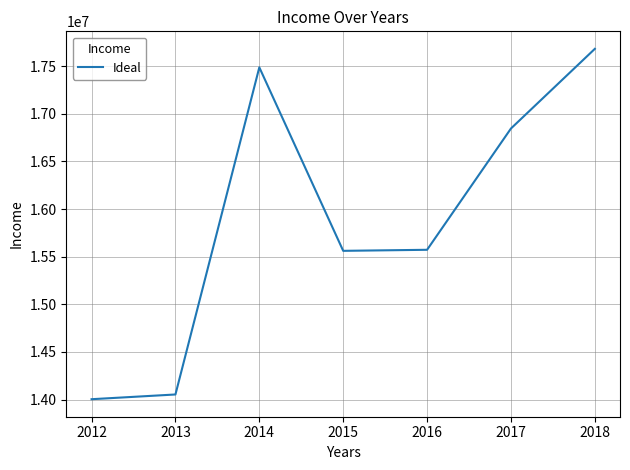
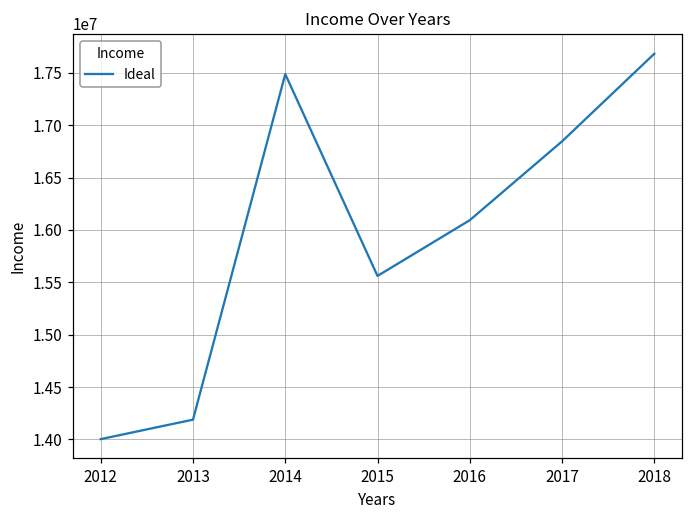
  {
    "2012": 14000000,
-   "2013": 14100000,
+   "2013": 14200000,
    "2014": 17500000,
    "2015": 15600000,
-   "2016": 15600000,
+   "2016": 16100000,
    "2017": 16800000,
    "2018": 17700000
  }
